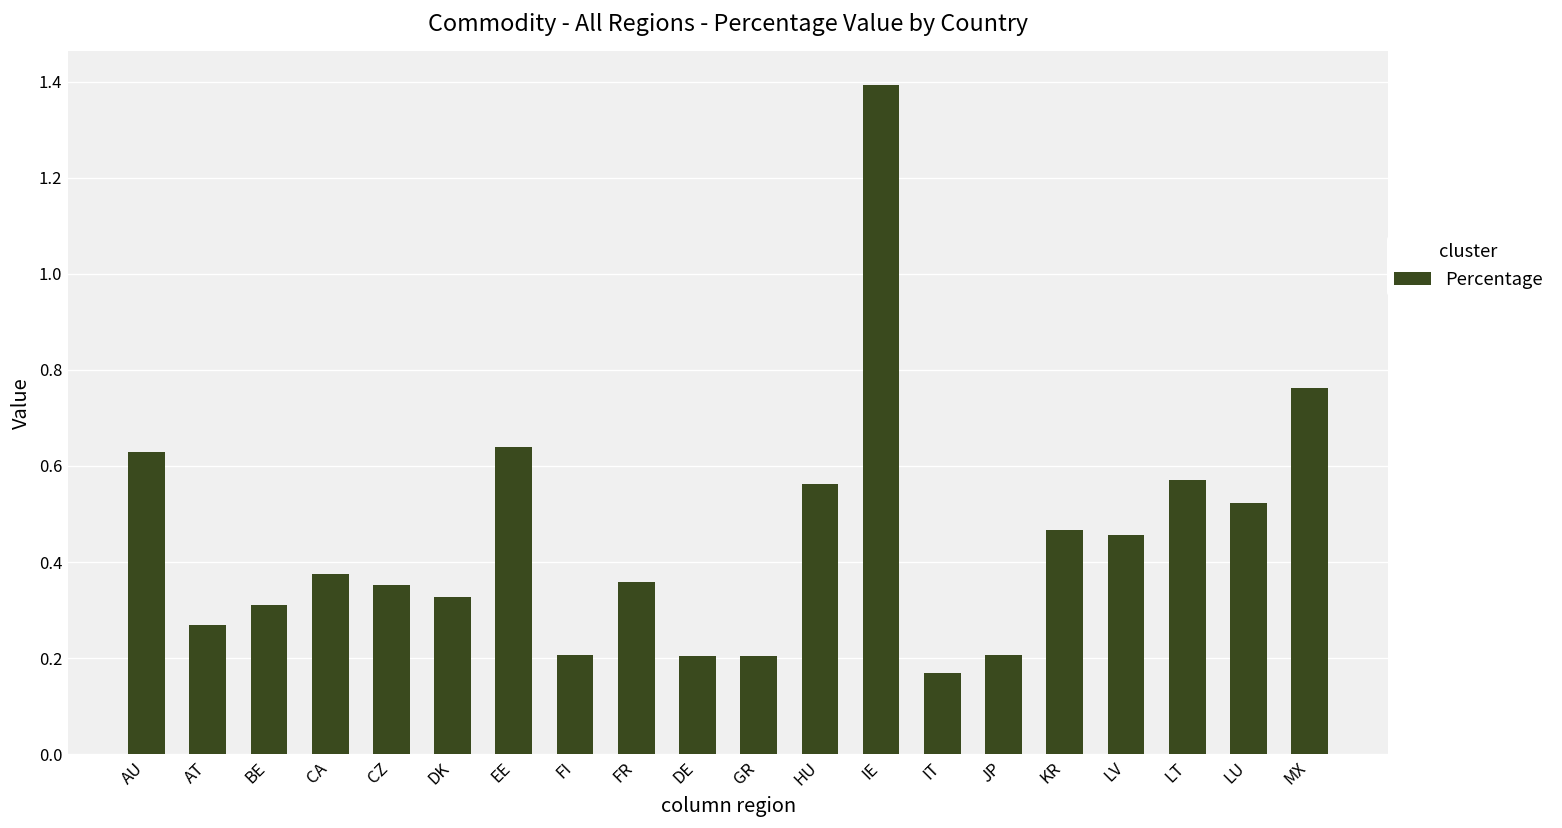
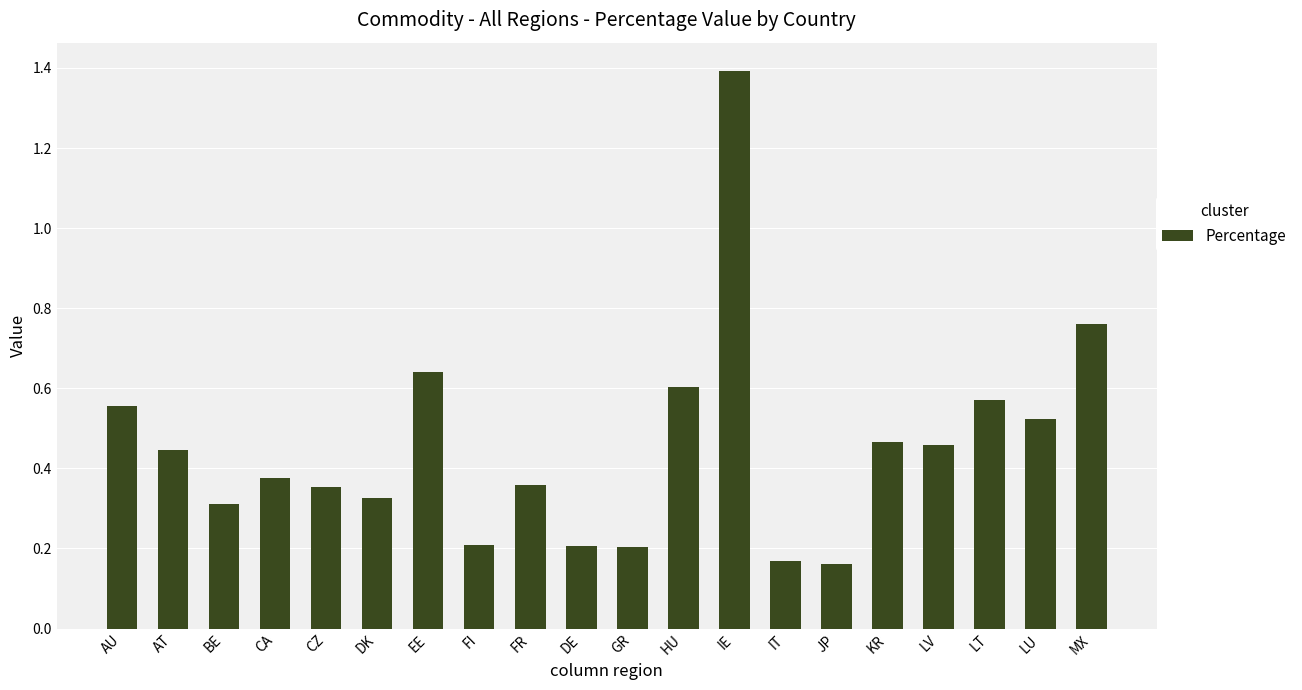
  {
-   "AU": 0.63,
-   "AT": 0.27,
+   "AU": 0.56,
+   "AT": 0.45,
    "BE": 0.31,
    "CA": 0.38,
    "CZ": 0.35,
    "DK": 0.33,
    "EE": 0.64,
    "FI": 0.21,
    "FR": 0.36,
    "DE": 0.21,
    "GR": 0.20,
-   "HU": 0.56,
+   "HU": 0.60,
    "IE": 1.39,
    "IT": 0.17,
-   "JP": 0.21,
+   "JP": 0.16,
    "KR": 0.47,
    "LV": 0.46,
    "LT": 0.57,
    "LU": 0.52,
    "MX": 0.76
  }
